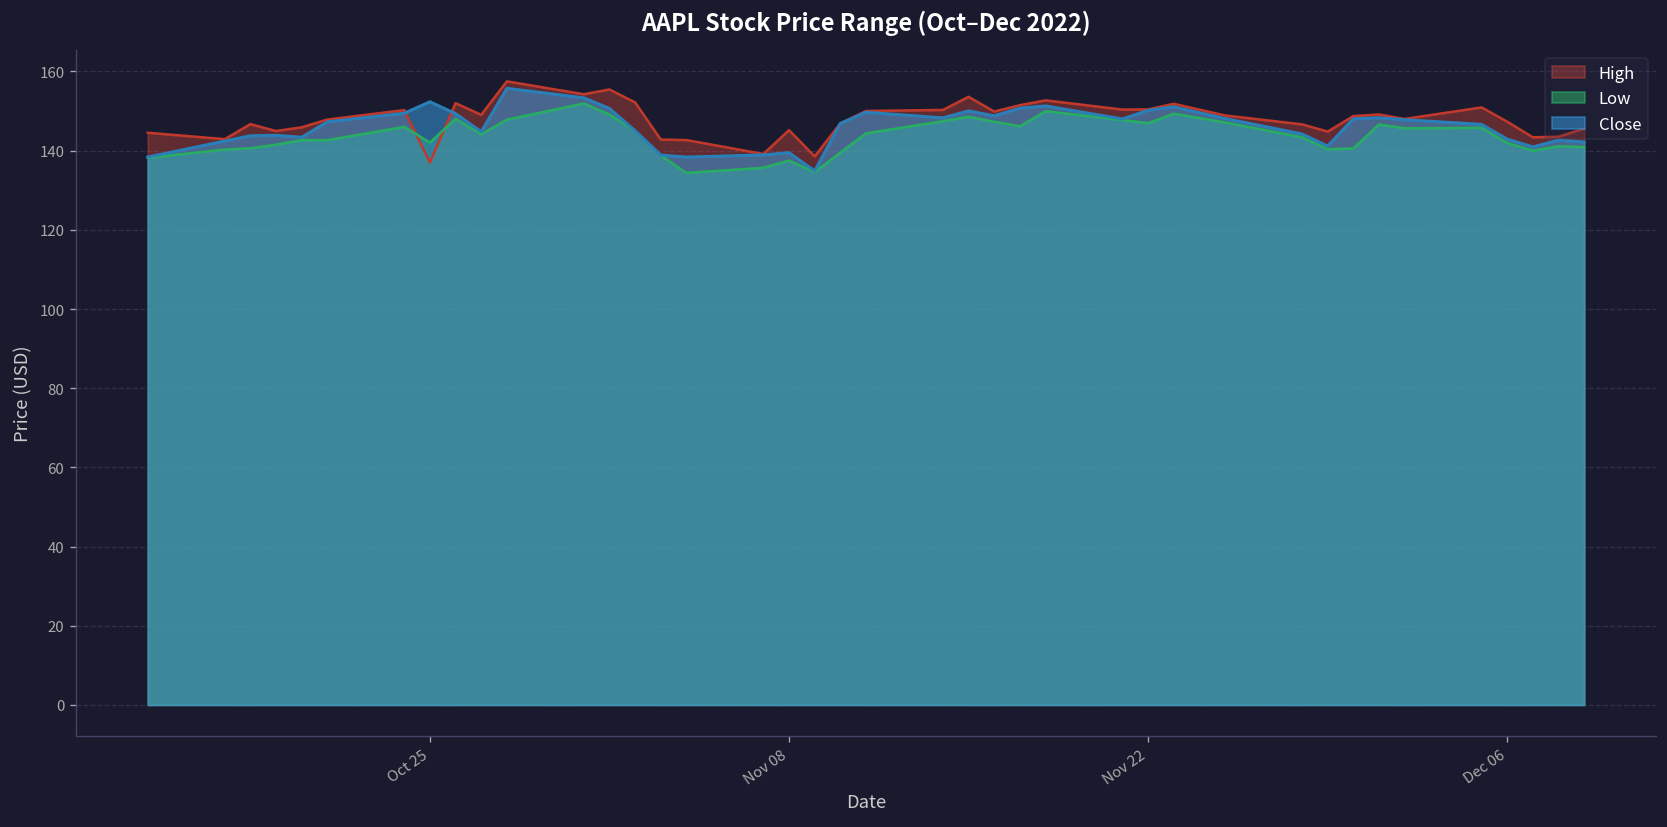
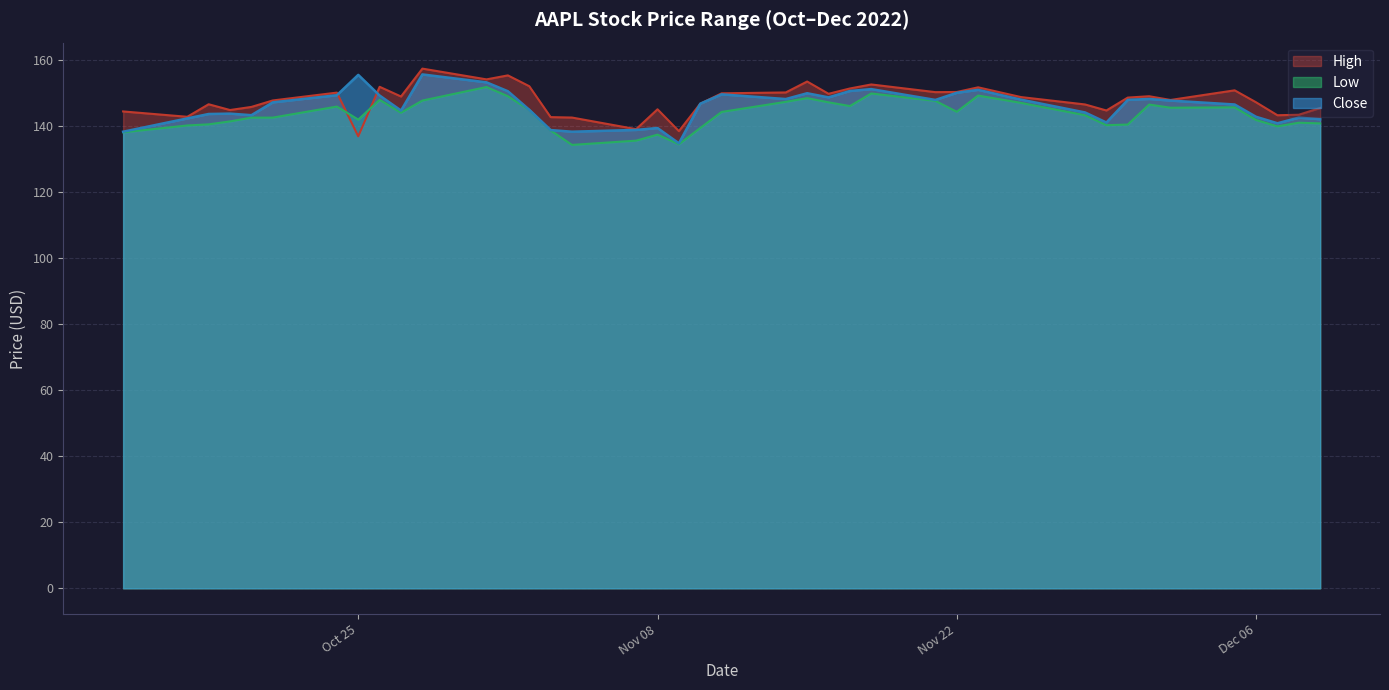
  {
    "High": {
      "Oct 25": 137,
      "Nov 08": 145,
      "Dec 06": 147
    },
    "Low": {
      "Oct 25": 142,
      "Nov 08": 137,
-     "Nov 22": 147,
+     "Nov 22": 144,
      "Dec 06": 142
    },
    "Close": {
-     "Oct 25": 152,
+     "Oct 25": 156,
      "Nov 08": 140,
      "Dec 06": 143
    }
  }
